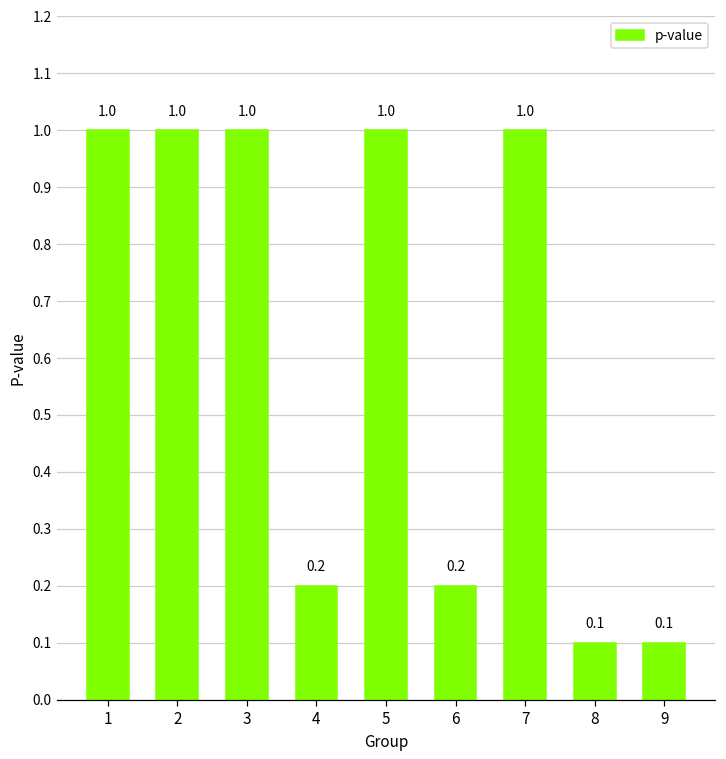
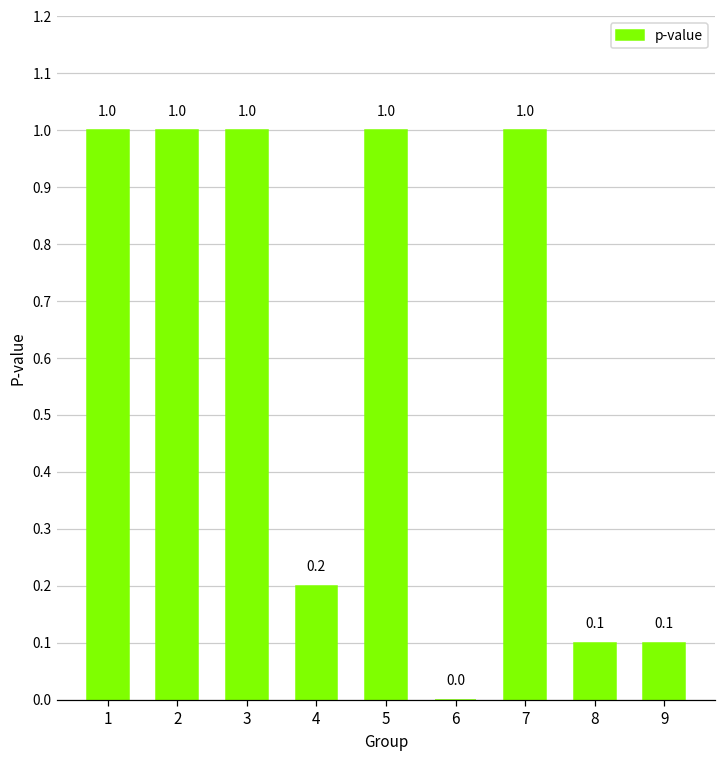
  {
    "1": 1.0,
    "2": 1.0,
    "3": 1.0,
    "4": 0.2,
    "5": 1.0,
-   "6": 0.2,
+   "6": 0.0,
    "7": 1.0,
    "8": 0.1,
    "9": 0.1
  }
